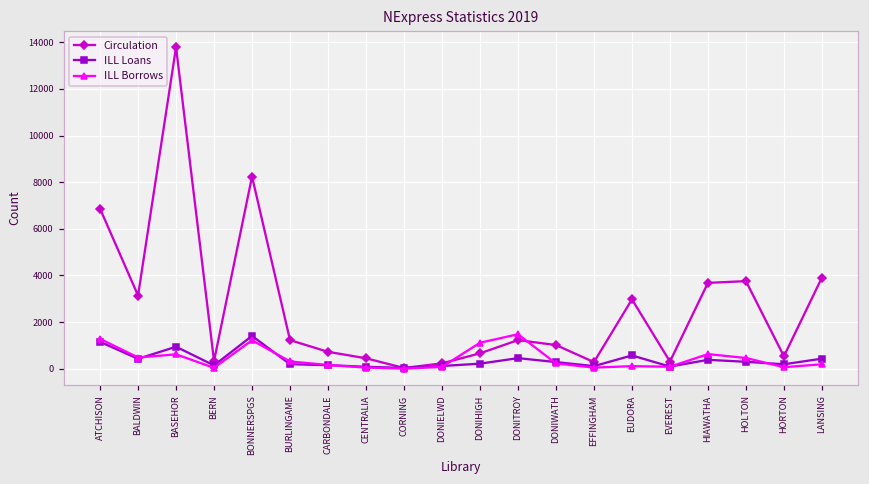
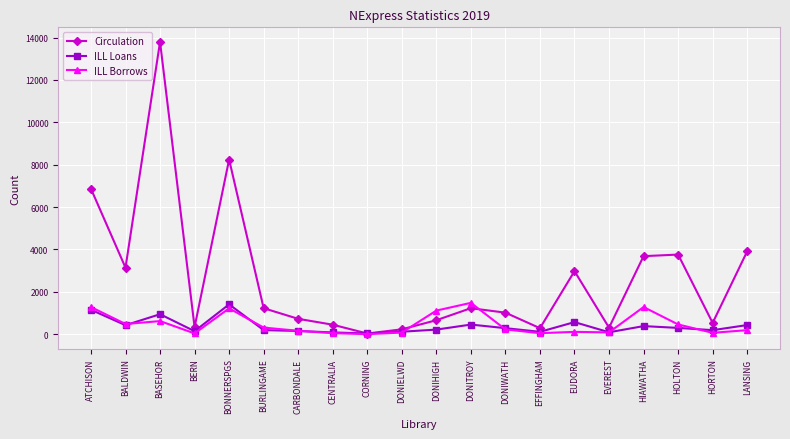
  {
    "ILL Borrows": {
      "ATCHISON": 1300,
      "BASEHOR": 600,
      "BONNERSPGS": 1200,
      "DONIHIGH": 1100,
      "DONITROY": 1500,
      "EUDORA": 100,
-     "HIAWATHA": 600,
+     "HIAWATHA": 1300,
      "HOLTON": 500,
      "HORTON": 100,
      "LANSING": 200
    }
  }
